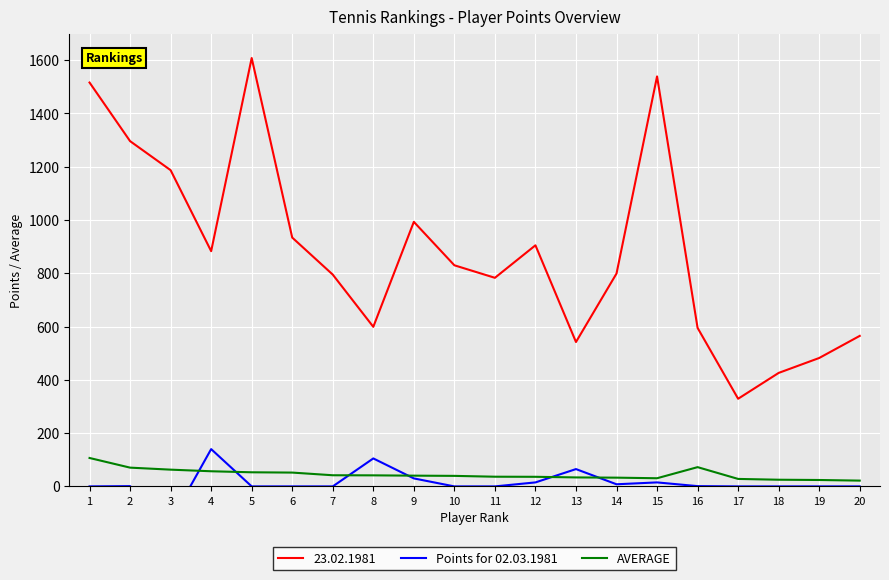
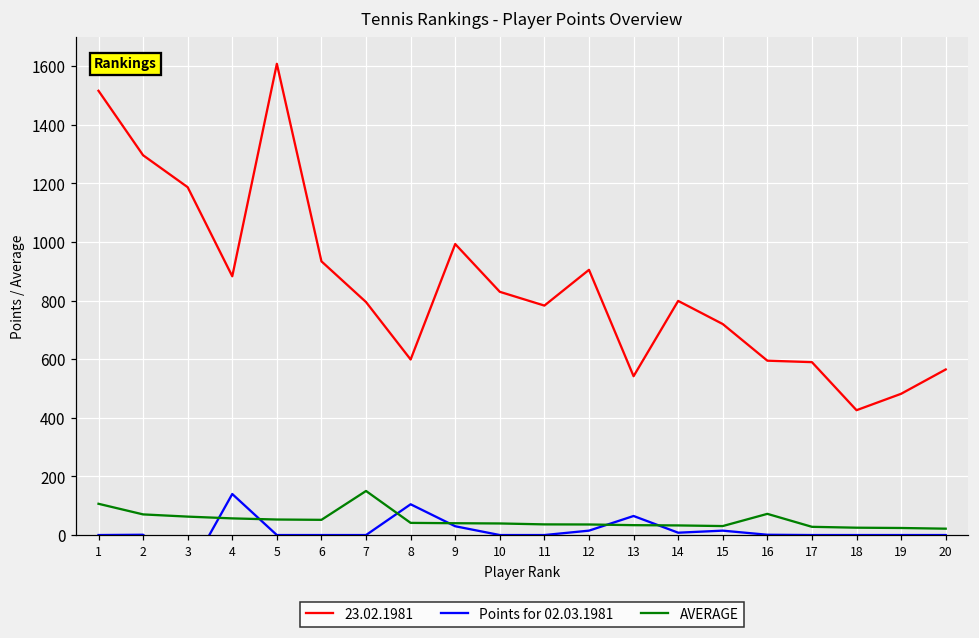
  {
    "23.02.1981": {
      "1": 1520,
      "2": 1300,
      "3": 1190,
      "4": 880,
      "5": 1610,
      "6": 930,
      "7": 800,
      "8": 600,
      "9": 990,
      "10": 830,
      "11": 780,
      "12": 910,
      "13": 540,
      "14": 800,
-     "15": 1540,
+     "15": 720,
      "16": 600,
-     "17": 330,
+     "17": 590,
      "18": 430,
      "19": 480,
      "20": 570
    },
    "Points for 02.03.1981": {
      "1": 0,
      "2": 0,
      "4": 140,
      "5": 0,
      "6": 0,
      "7": 0,
      "8": 110,
      "9": 30,
      "10": 0,
      "11": 0,
      "12": 20,
      "13": 70,
      "14": 10,
      "15": 20,
      "16": 0,
      "17": 0,
      "18": 0,
      "19": 0,
      "20": 0
    },
    "AVERAGE": {
      "1": 110,
      "2": 70,
      "3": 60,
      "4": 60,
      "5": 50,
      "6": 50,
-     "7": 40,
+     "7": 150,
      "8": 40,
      "9": 40,
      "10": 40,
      "11": 40,
      "12": 40,
      "13": 30,
      "14": 30,
      "15": 30,
      "16": 70,
      "17": 30,
      "18": 30,
      "19": 20,
      "20": 20
    }
  }
